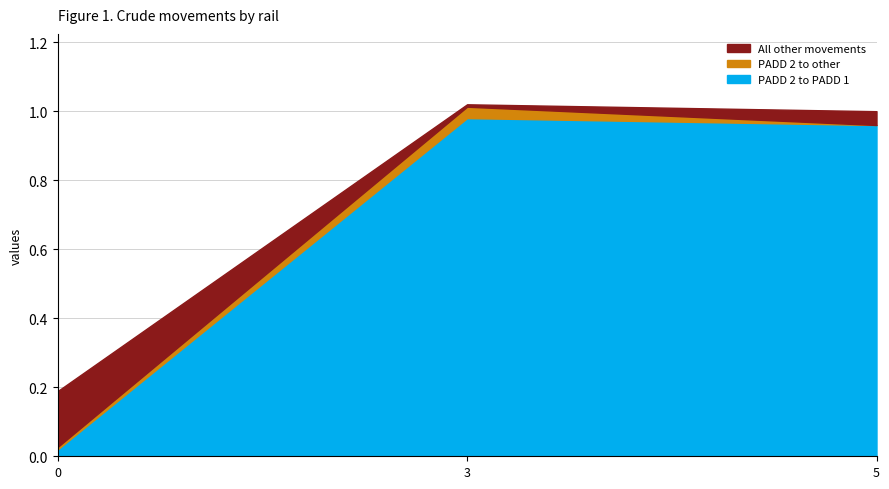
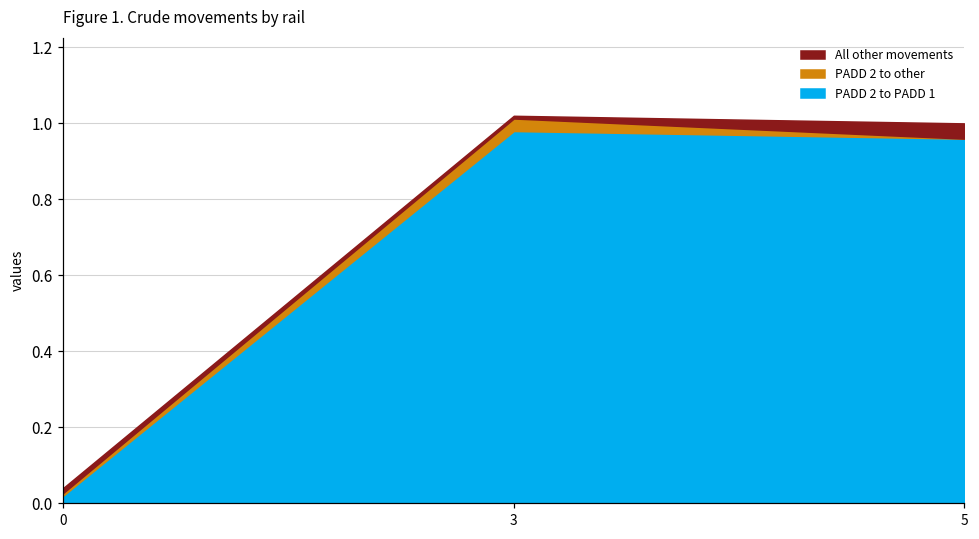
  {
    "All other movements": {
-     "0": 0.16,
+     "0": 0.01,
      "5": 0.04
    }
  }
